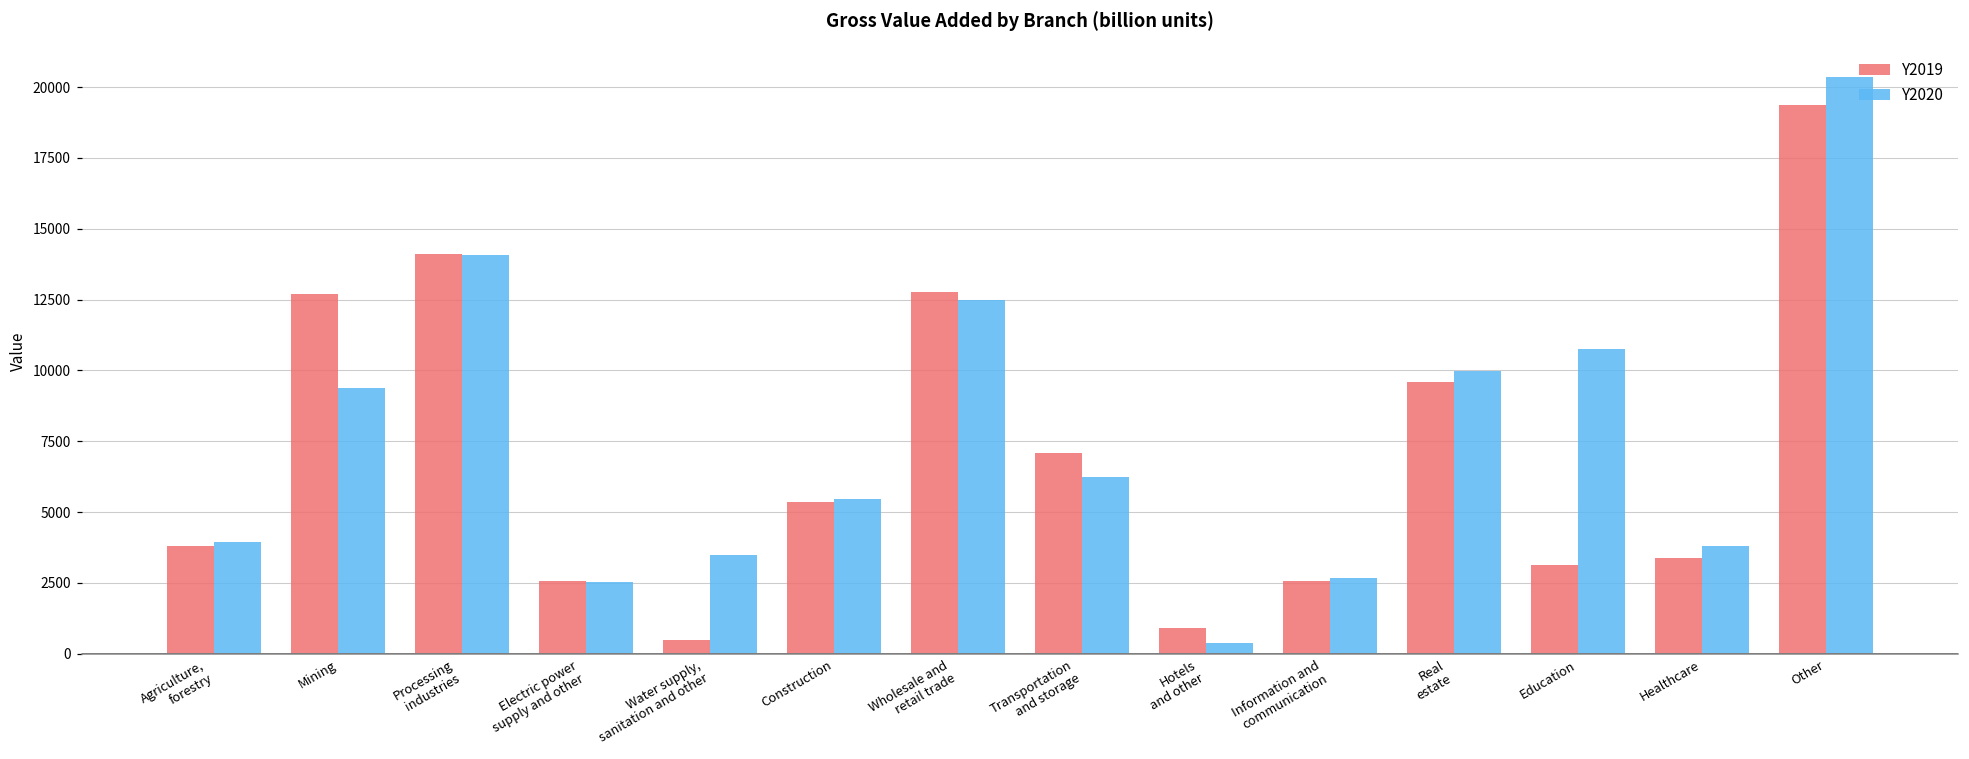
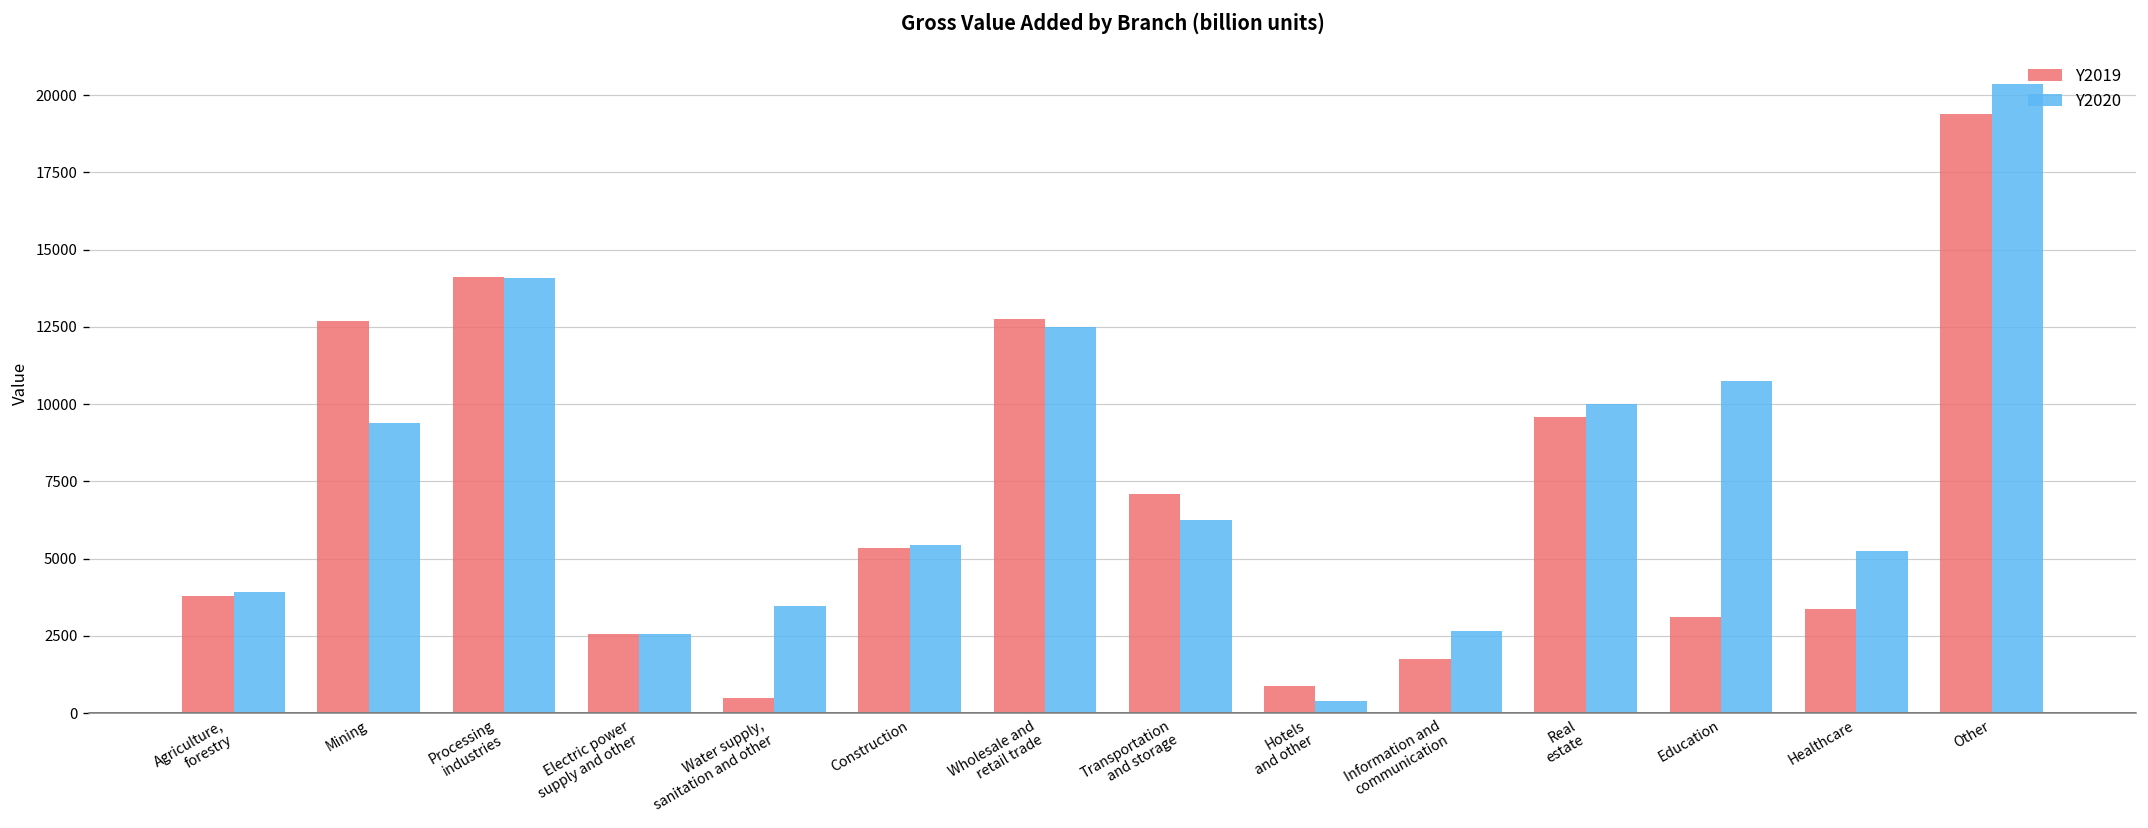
  {
    "Y2019": {
      "Agriculture, forestry": 3800,
      "Mining": 12700,
      "Processing industries": 14100,
      "Electric power supply and other": 2600,
      "Water supply, sanitation and other": 500,
      "Construction": 5300,
      "Wholesale and retail trade": 12800,
      "Transportation and storage": 7100,
      "Hotels and other": 900,
-     "Information and communication": 2600,
+     "Information and communication": 1800,
      "Real estate": 9600,
      "Education": 3100,
      "Healthcare": 3400,
      "Other": 19400
    },
    "Y2020": {
      "Agriculture, forestry": 3900,
      "Mining": 9400,
      "Processing industries": 14100,
      "Electric power supply and other": 2600,
      "Water supply, sanitation and other": 3500,
      "Construction": 5500,
      "Wholesale and retail trade": 12500,
      "Transportation and storage": 6300,
      "Hotels and other": 400,
      "Information and communication": 2700,
      "Real estate": 10000,
      "Education": 10700,
-     "Healthcare": 3800,
+     "Healthcare": 5300,
      "Other": 20300
    }
  }
